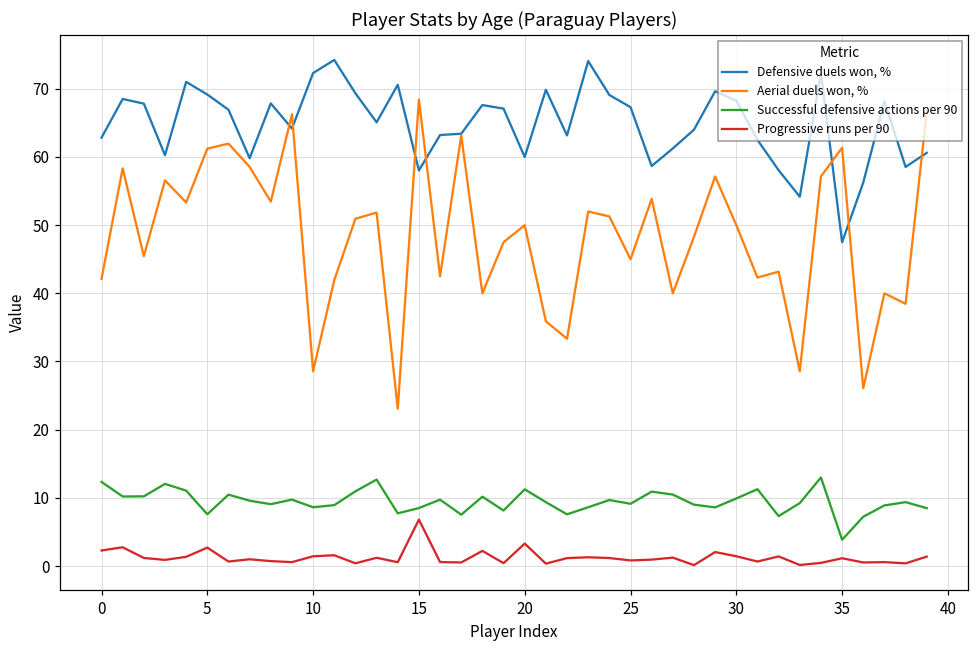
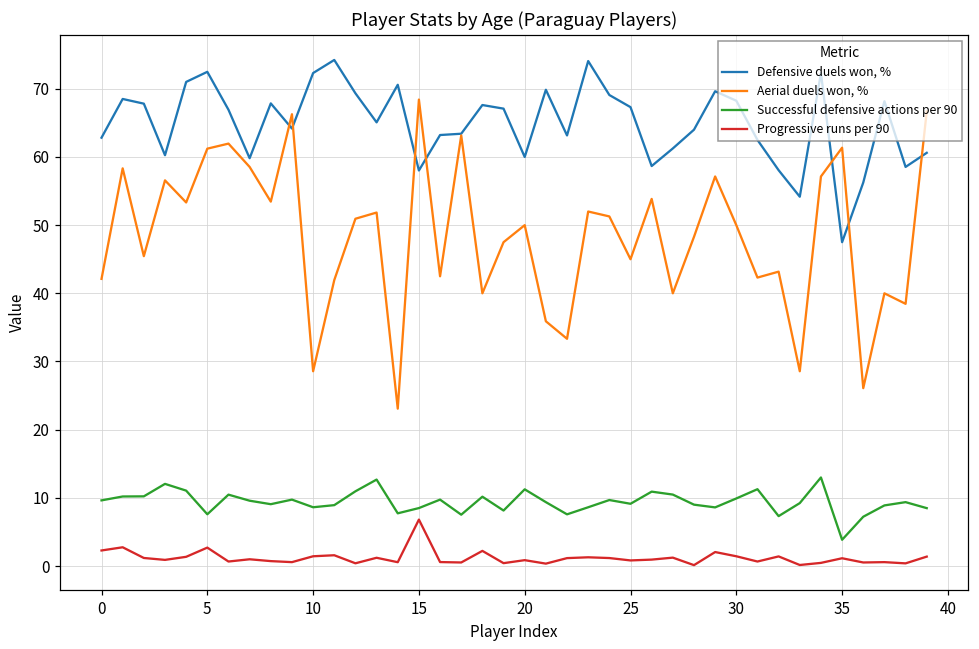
  {
    "Defensive duels won, %": {
      "0": 63,
-     "5": 69,
+     "5": 72,
      "10": 72,
      "15": 58,
      "20": 60,
      "25": 67,
      "35": 48
    },
    "Aerial duels won, %": {
      "0": 42,
      "5": 61,
      "10": 29,
      "15": 68,
      "20": 50,
      "25": 45,
      "30": 50,
      "35": 61
    },
    "Successful defensive actions per 90": {
-     "0": 12,
+     "0": 10,
      "5": 8,
      "10": 9,
      "15": 9,
      "20": 11,
      "25": 9,
      "30": 10,
      "35": 4
    },
    "Progressive runs per 90": {
      "0": 2,
      "5": 3,
      "10": 1,
      "15": 7,
-     "20": 3,
+     "20": 1,
      "25": 1,
      "30": 1,
      "35": 1
    }
  }
